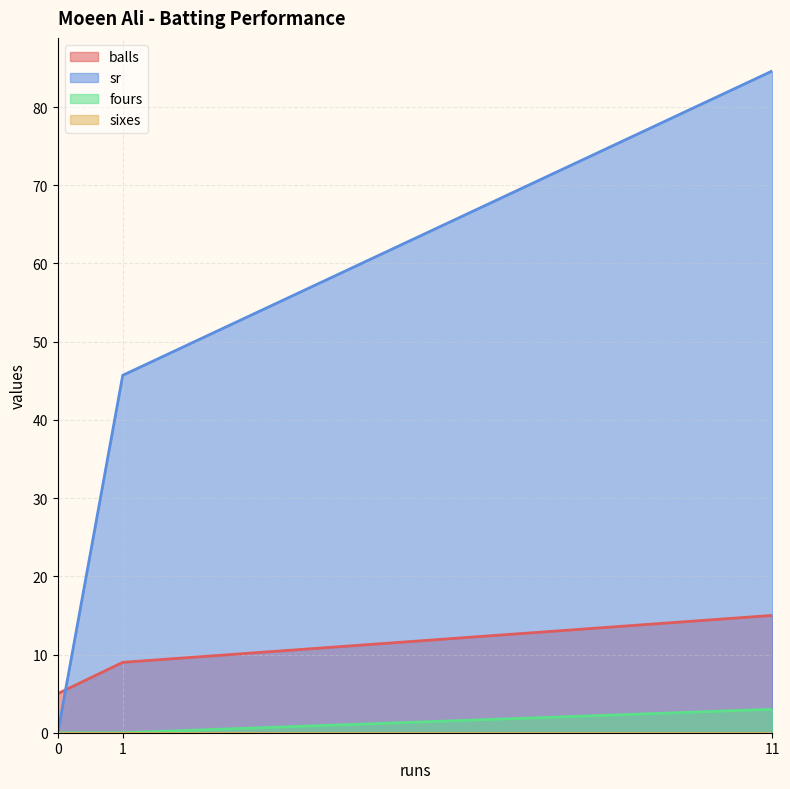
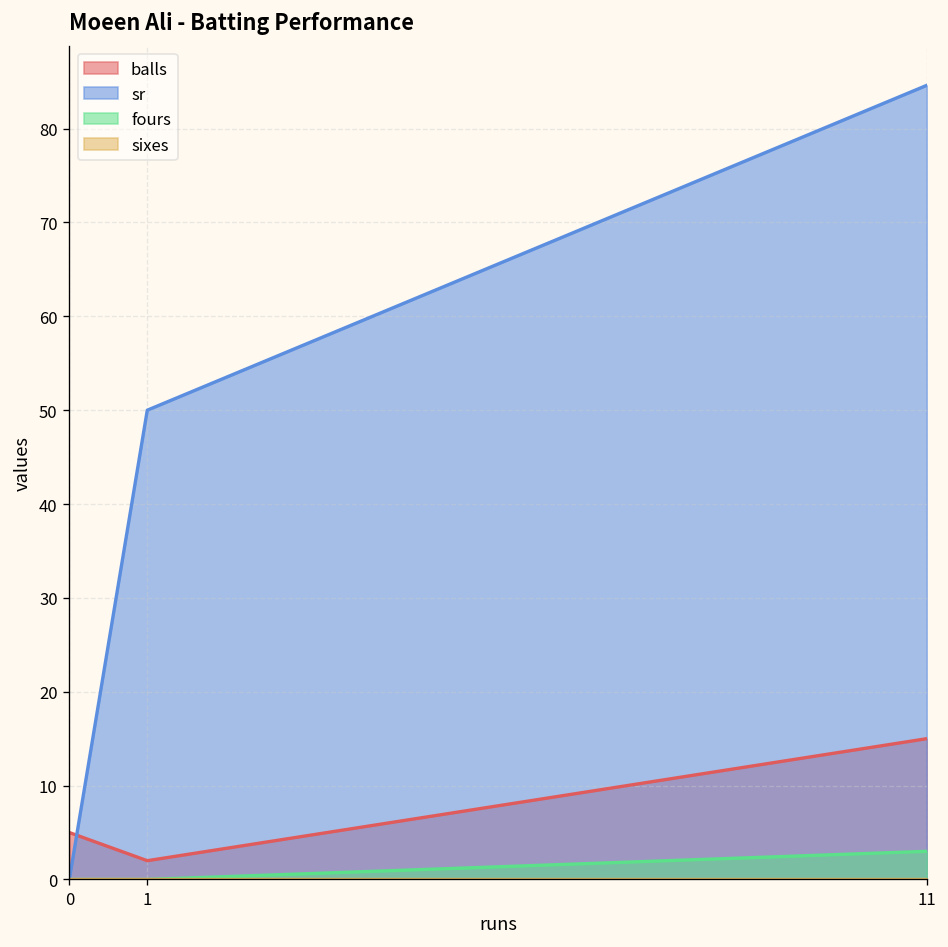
  {
    "balls": {
      "0": 5,
-     "1": 9,
+     "1": 2,
      "11": 15
    },
    "sr": {
-     "1": 46,
+     "1": 50,
      "11": 85
    },
    "fours": {
      "11": 3
    },
    "sixes": {
      "11": 0
    }
  }
